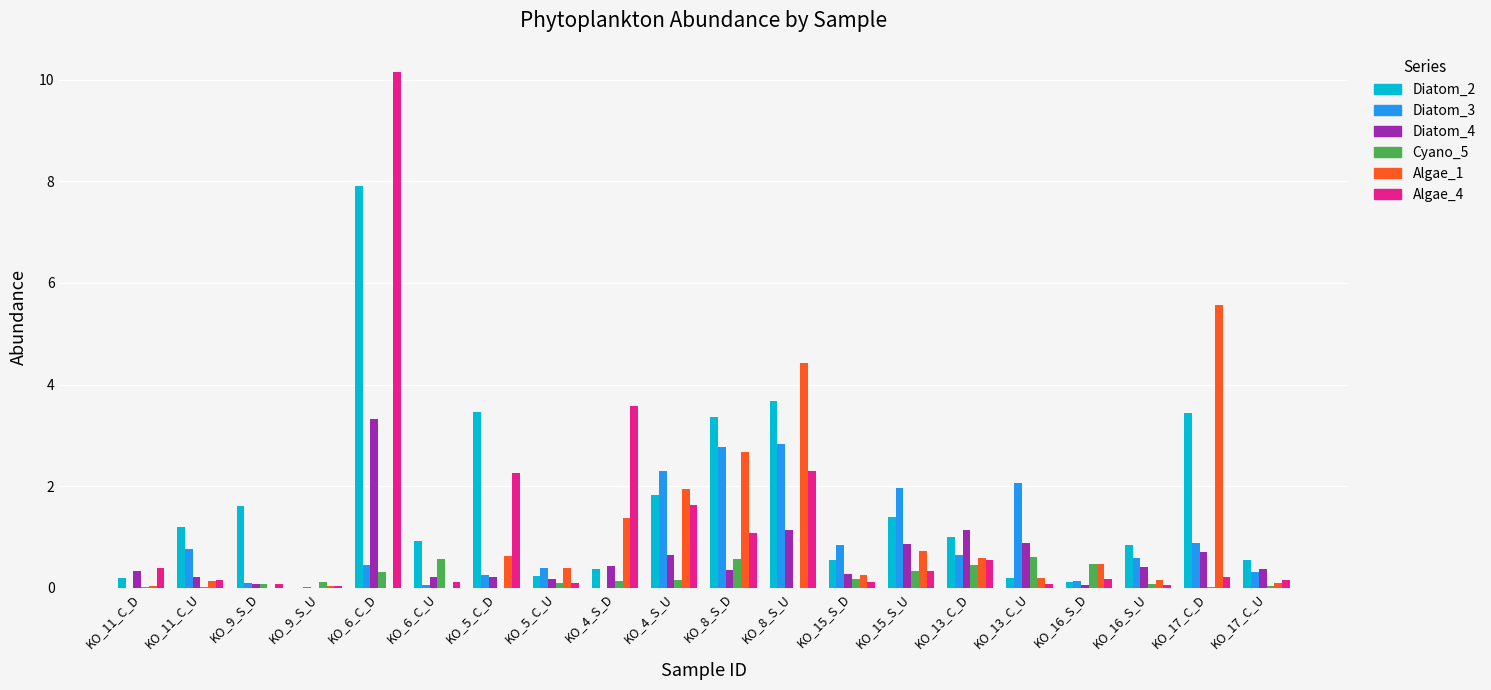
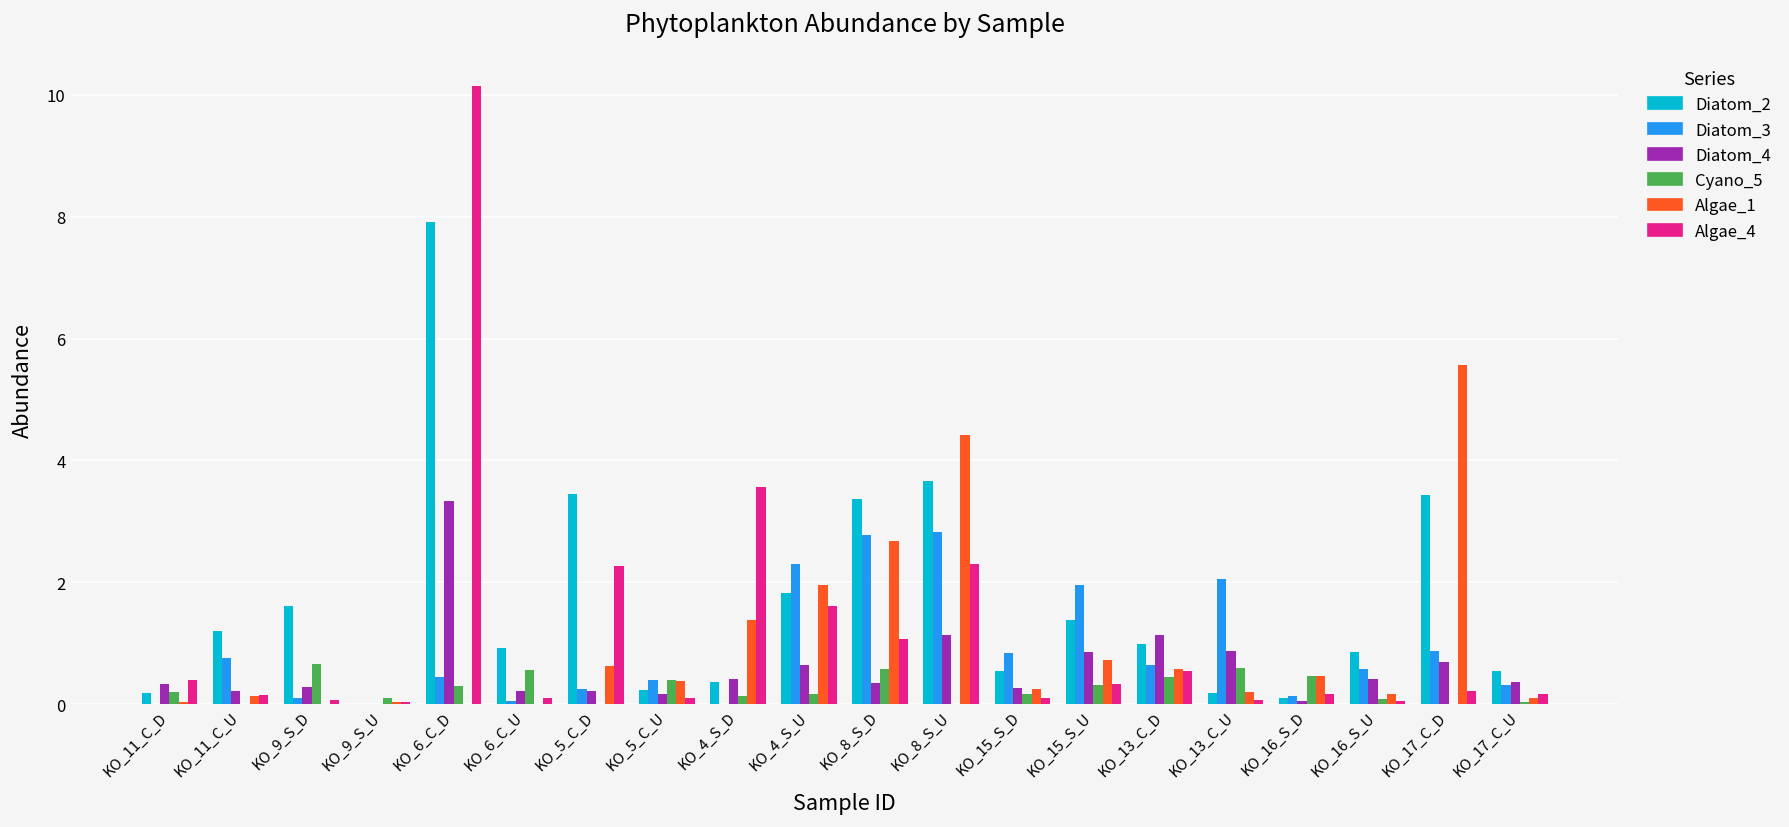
  {
    "Diatom_4": {
      "KO_11_C_D": 0.3,
      "KO_11_C_U": 0.2,
-     "KO_9_S_D": 0.1,
+     "KO_9_S_D": 0.3,
      "KO_9_S_U": 0.0,
      "KO_6_C_D": 3.3,
      "KO_6_C_U": 0.2,
      "KO_5_C_D": 0.2,
      "KO_5_C_U": 0.2,
      "KO_4_S_D": 0.4,
      "KO_4_S_U": 0.7,
      "KO_8_S_D": 0.4,
      "KO_8_S_U": 1.1,
      "KO_15_S_D": 0.3,
      "KO_15_S_U": 0.9,
      "KO_13_C_D": 1.1,
      "KO_13_C_U": 0.9,
      "KO_16_S_D": 0.1,
      "KO_16_S_U": 0.4,
      "KO_17_C_D": 0.7,
      "KO_17_C_U": 0.4
    },
    "Cyano_5": {
-     "KO_11_C_D": 0.0,
-     "KO_9_S_D": 0.1,
+     "KO_11_C_D": 0.2,
+     "KO_9_S_D": 0.7,
      "KO_9_S_U": 0.1,
      "KO_6_C_D": 0.3,
      "KO_6_C_U": 0.6,
      "KO_5_C_D": 0.0,
-     "KO_5_C_U": 0.1,
+     "KO_5_C_U": 0.4,
      "KO_4_S_D": 0.1,
      "KO_4_S_U": 0.2,
      "KO_8_S_D": 0.6,
      "KO_8_S_U": 0.0,
      "KO_15_S_D": 0.2,
      "KO_15_S_U": 0.3,
      "KO_13_C_D": 0.4,
      "KO_13_C_U": 0.6,
      "KO_16_S_D": 0.5,
      "KO_16_S_U": 0.1
    },
    "Algae_1": {
      "KO_11_C_U": 0.1,
      "KO_9_S_D": 0.0,
      "KO_6_C_D": 0.0,
      "KO_6_C_U": 0.0,
      "KO_5_C_D": 0.6,
      "KO_5_C_U": 0.4,
      "KO_4_S_D": 1.4,
      "KO_4_S_U": 2.0,
      "KO_8_S_D": 2.7,
      "KO_8_S_U": 4.4,
      "KO_15_S_D": 0.3,
      "KO_15_S_U": 0.7,
      "KO_13_C_D": 0.6,
      "KO_13_C_U": 0.2,
      "KO_16_S_D": 0.5,
      "KO_16_S_U": 0.2,
      "KO_17_C_D": 5.6,
      "KO_17_C_U": 0.1
    },
    "Algae_4": {
      "KO_11_C_D": 0.4,
      "KO_11_C_U": 0.2,
      "KO_9_S_D": 0.1,
      "KO_6_C_D": 10.2,
      "KO_6_C_U": 0.1,
      "KO_5_C_D": 2.3,
      "KO_5_C_U": 0.1,
      "KO_4_S_D": 3.6,
      "KO_4_S_U": 1.6,
      "KO_8_S_D": 1.1,
      "KO_8_S_U": 2.3,
      "KO_15_S_D": 0.1,
      "KO_15_S_U": 0.3,
      "KO_13_C_D": 0.5,
      "KO_13_C_U": 0.1,
      "KO_16_S_D": 0.2,
      "KO_16_S_U": 0.1,
      "KO_17_C_D": 0.2,
      "KO_17_C_U": 0.2
    }
  }
